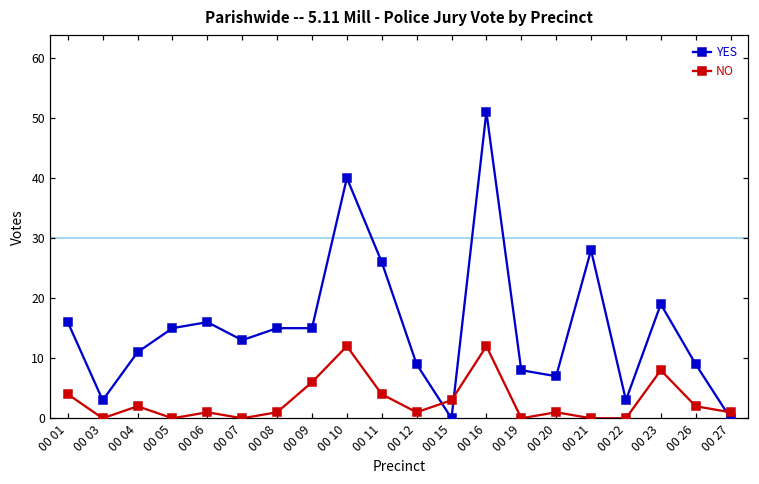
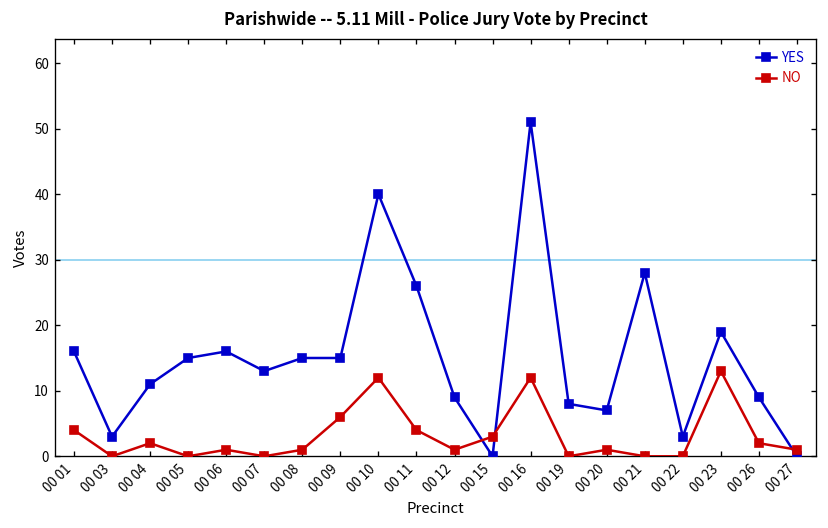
  {
    "YES": {
      "00 01": 16,
      "00 03": 3,
      "00 04": 11,
      "00 05": 15,
      "00 06": 16,
      "00 07": 13,
      "00 08": 15,
      "00 09": 15,
      "00 10": 40,
      "00 11": 26,
      "00 12": 9,
      "00 15": 0,
      "00 16": 51,
      "00 19": 8,
      "00 20": 7,
      "00 21": 28,
      "00 22": 3,
      "00 23": 19,
      "00 26": 9,
      "00 27": 0
    },
    "NO": {
      "00 01": 4,
      "00 03": 0,
      "00 04": 2,
      "00 05": 0,
      "00 06": 1,
      "00 07": 0,
      "00 08": 1,
      "00 09": 6,
      "00 10": 12,
      "00 11": 4,
      "00 12": 1,
      "00 15": 3,
      "00 16": 12,
      "00 19": 0,
      "00 20": 1,
      "00 21": 0,
      "00 22": 0,
-     "00 23": 8,
+     "00 23": 13,
      "00 26": 2,
      "00 27": 1
    }
  }
